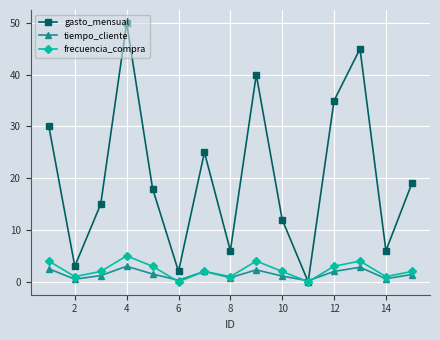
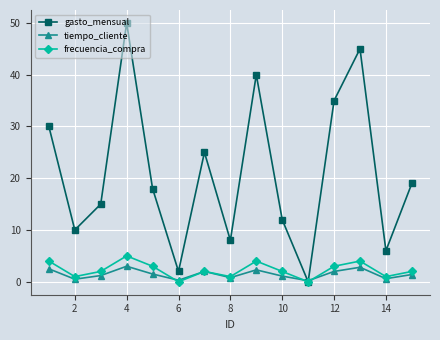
  {
    "gasto_mensual": {
-     "2": 3,
+     "2": 10,
      "6": 2,
-     "8": 6,
+     "8": 8,
      "10": 12,
      "12": 35,
      "14": 6
    }
  }
